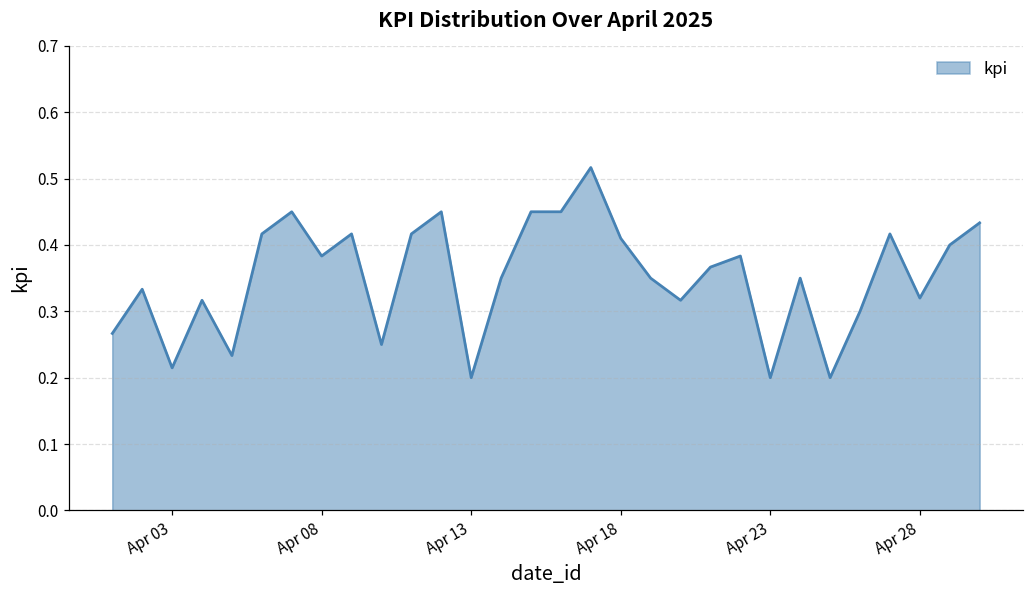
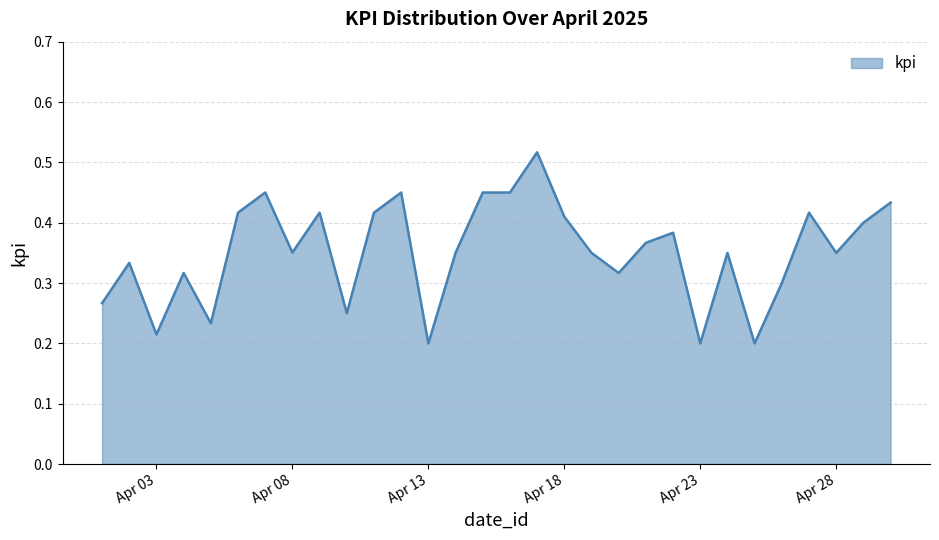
  {
    "Apr 03": 0.21,
-   "Apr 08": 0.38,
+   "Apr 08": 0.35,
    "Apr 13": 0.20,
    "Apr 18": 0.41,
    "Apr 23": 0.20,
-   "Apr 28": 0.32
+   "Apr 28": 0.35
  }
